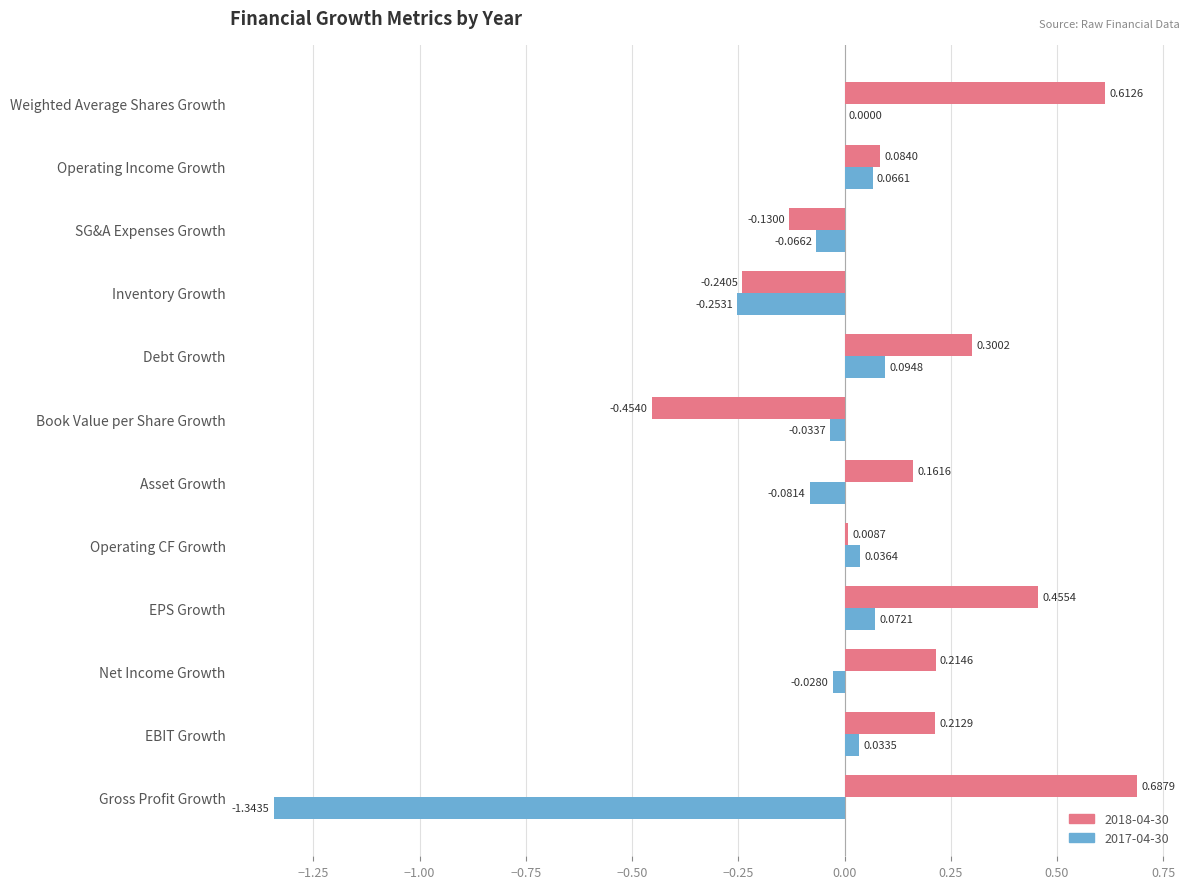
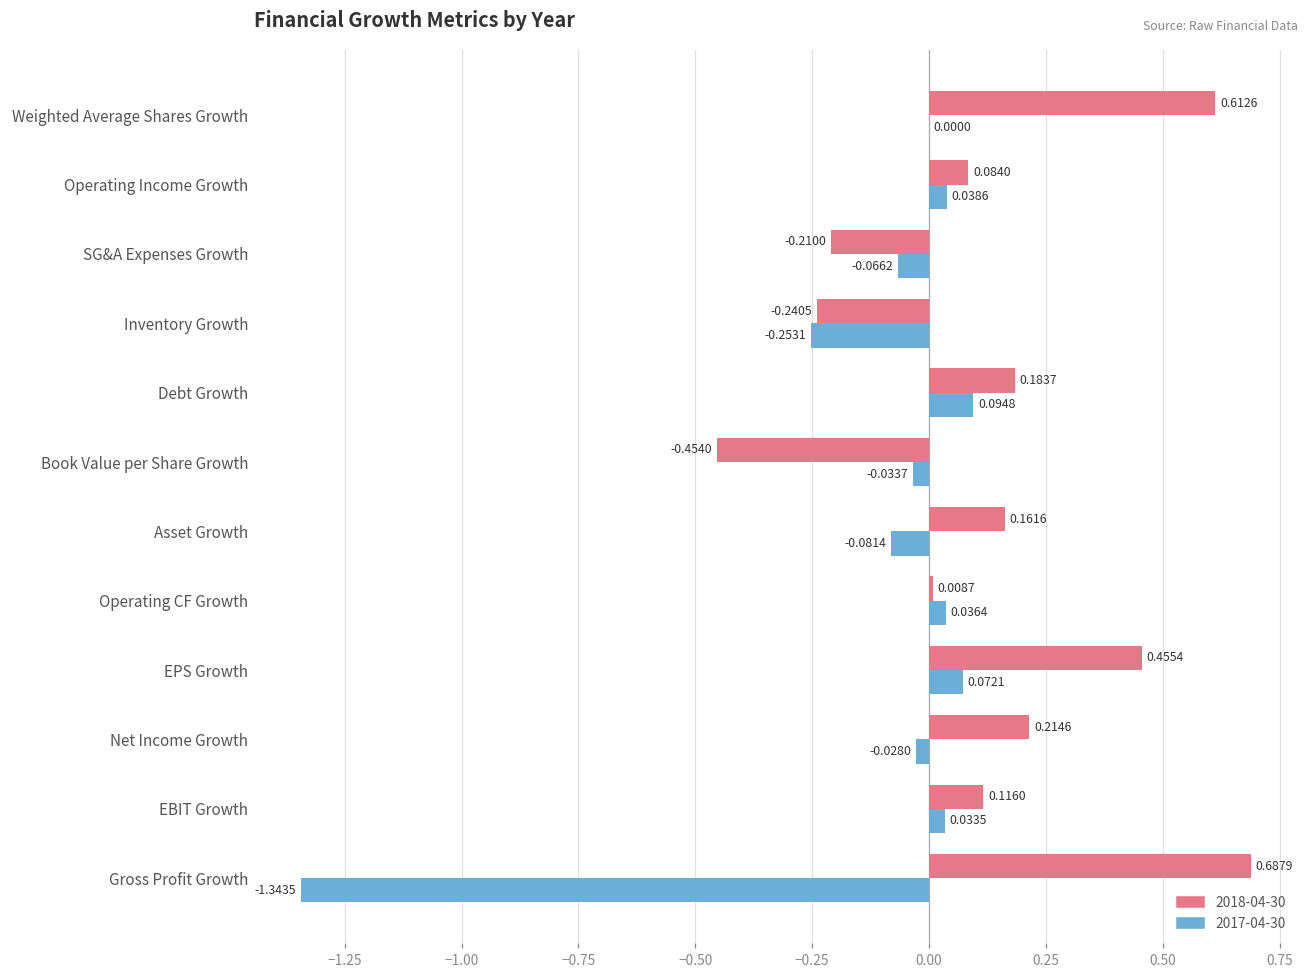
  {
    "2018-04-30": {
      "Weighted Average Shares Growth": 0.6126,
      "Operating Income Growth": 0.0840,
-     "SG&A Expenses Growth": -0.1300,
+     "SG&A Expenses Growth": -0.2100,
      "Inventory Growth": -0.2405,
-     "Debt Growth": 0.3002,
+     "Debt Growth": 0.1837,
      "Book Value per Share Growth": -0.4540,
      "Asset Growth": 0.1616,
      "Operating CF Growth": 0.0087,
      "EPS Growth": 0.4554,
      "Net Income Growth": 0.2146,
-     "EBIT Growth": 0.2129,
+     "EBIT Growth": 0.1160,
      "Gross Profit Growth": 0.6879
    },
    "2017-04-30": {
      "Weighted Average Shares Growth": 0.0000,
-     "Operating Income Growth": 0.0661,
+     "Operating Income Growth": 0.0386,
      "SG&A Expenses Growth": -0.0662,
      "Inventory Growth": -0.2531,
      "Debt Growth": 0.0948,
      "Book Value per Share Growth": -0.0337,
      "Asset Growth": -0.0814,
      "Operating CF Growth": 0.0364,
      "EPS Growth": 0.0721,
      "Net Income Growth": -0.0280,
      "EBIT Growth": 0.0335,
      "Gross Profit Growth": -1.3435
    }
  }
